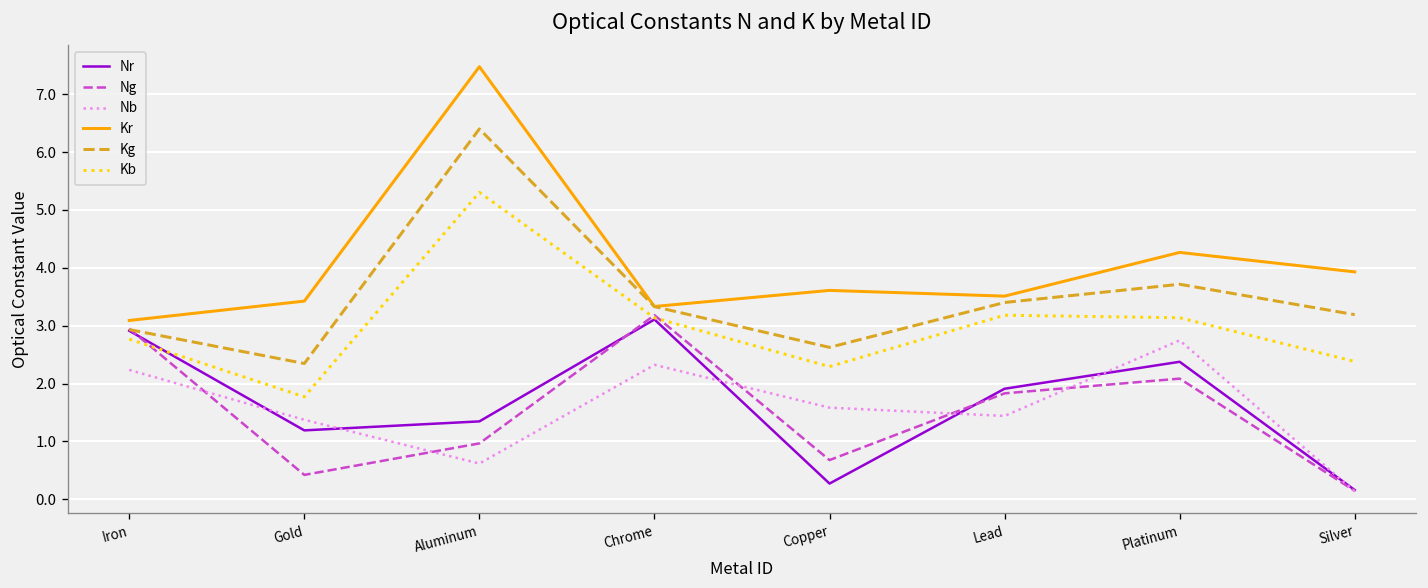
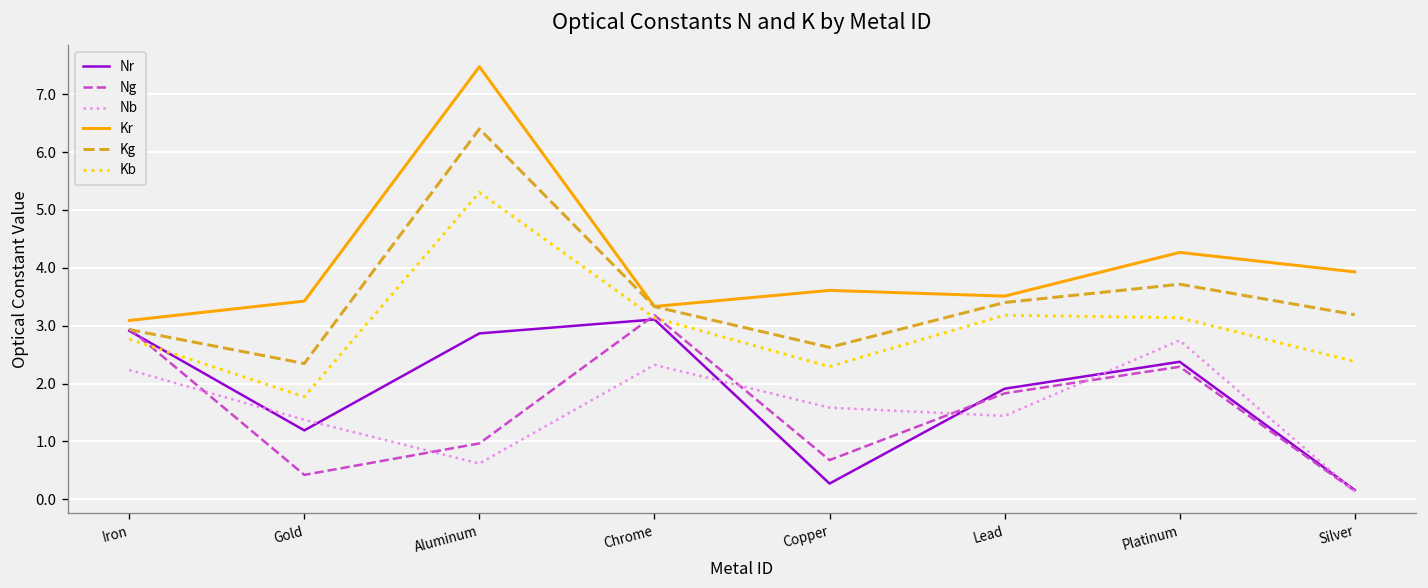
  {
    "Nr": {
      "Gold": 1.2,
-     "Aluminum": 1.3,
+     "Aluminum": 2.9,
      "Copper": 0.3,
      "Lead": 1.9,
      "Platinum": 2.4
    },
    "Ng": {
      "Gold": 0.4,
      "Aluminum": 1.0,
      "Copper": 0.7,
      "Lead": 1.8,
-     "Platinum": 2.1
+     "Platinum": 2.3
    },
    "Nb": {
      "Iron": 2.2,
      "Gold": 1.4,
      "Aluminum": 0.6,
      "Chrome": 2.3,
      "Copper": 1.6,
      "Lead": 1.4,
      "Platinum": 2.7
    }
  }
